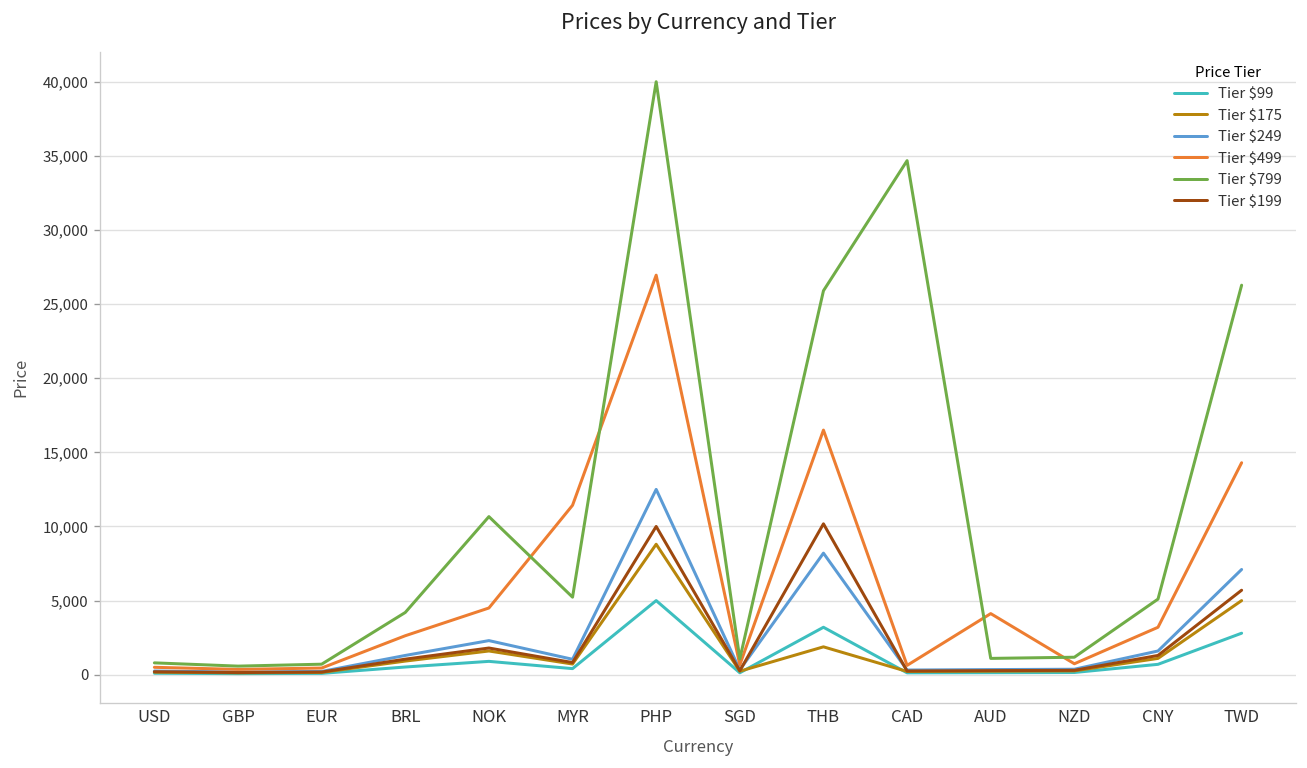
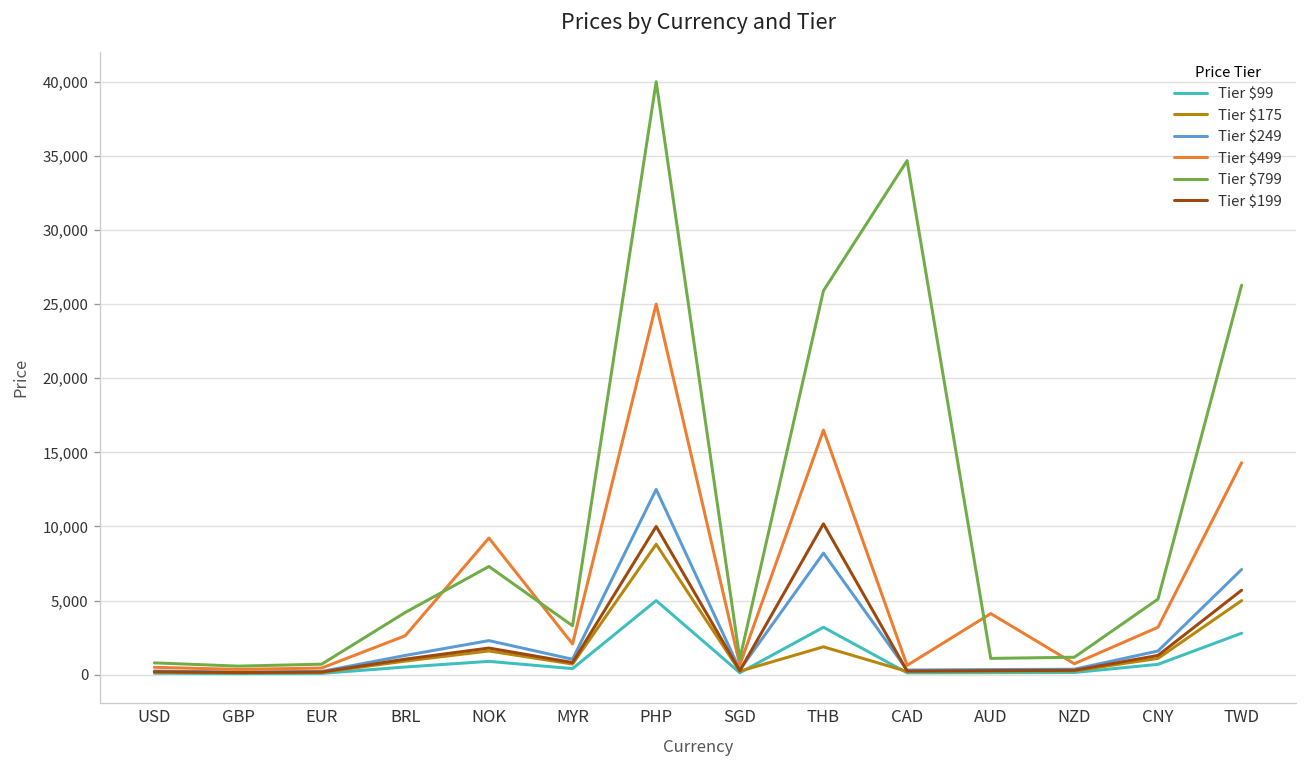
  {
    "Tier $175": {
      "PHP": "8,800",
      "THB": "1,900",
      "TWD": "5,000"
    },
    "Tier $499": {
      "USD": "500",
      "EUR": "400",
      "BRL": "2,600",
-     "NOK": "4,500",
-     "MYR": "11,400",
-     "PHP": "27,000",
+     "NOK": "9,200",
+     "MYR": "2,100",
+     "PHP": "25,000",
      "SGD": "700",
      "THB": "16,500",
      "CAD": "600",
      "AUD": "4,100",
      "NZD": "700",
      "CNY": "3,200",
      "TWD": "14,300"
    },
    "Tier $799": {
      "USD": "800",
      "GBP": "600",
      "EUR": "700",
      "BRL": "4,200",
-     "NOK": "10,700",
-     "MYR": "5,200",
+     "NOK": "7,300",
+     "MYR": "3,300",
      "PHP": "40,000",
      "SGD": "1,100",
      "THB": "25,900",
      "CAD": "34,700",
      "AUD": "1,100",
      "NZD": "1,200",
      "CNY": "5,100",
      "TWD": "26,300"
    },
    "Tier $199": {
      "PHP": "10,000",
      "THB": "10,200",
      "TWD": "5,700"
    }
  }
